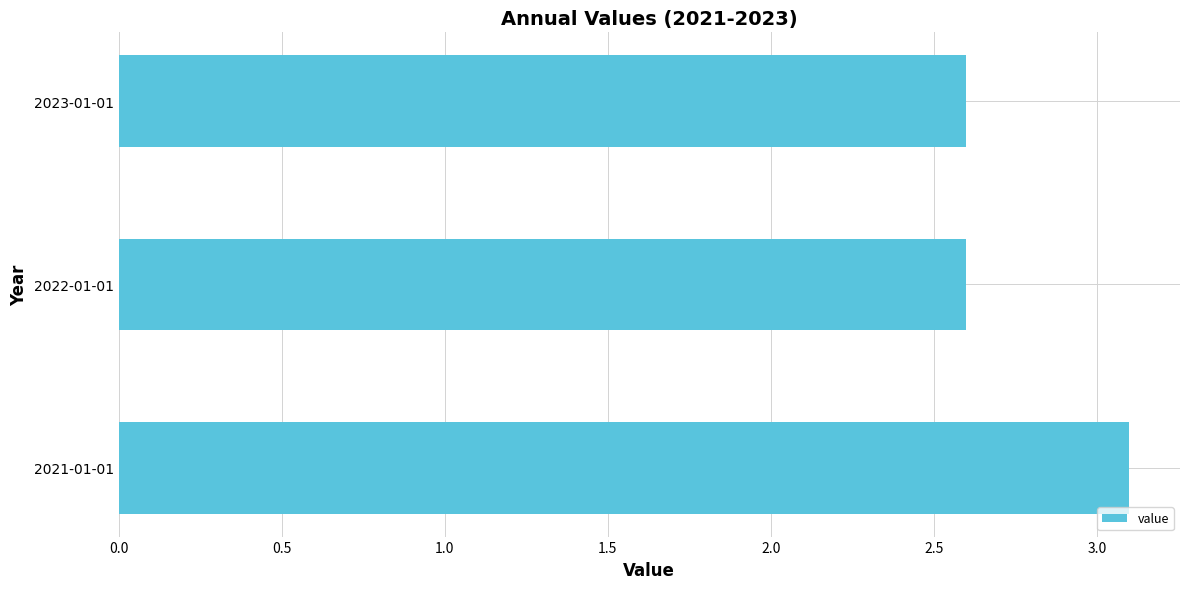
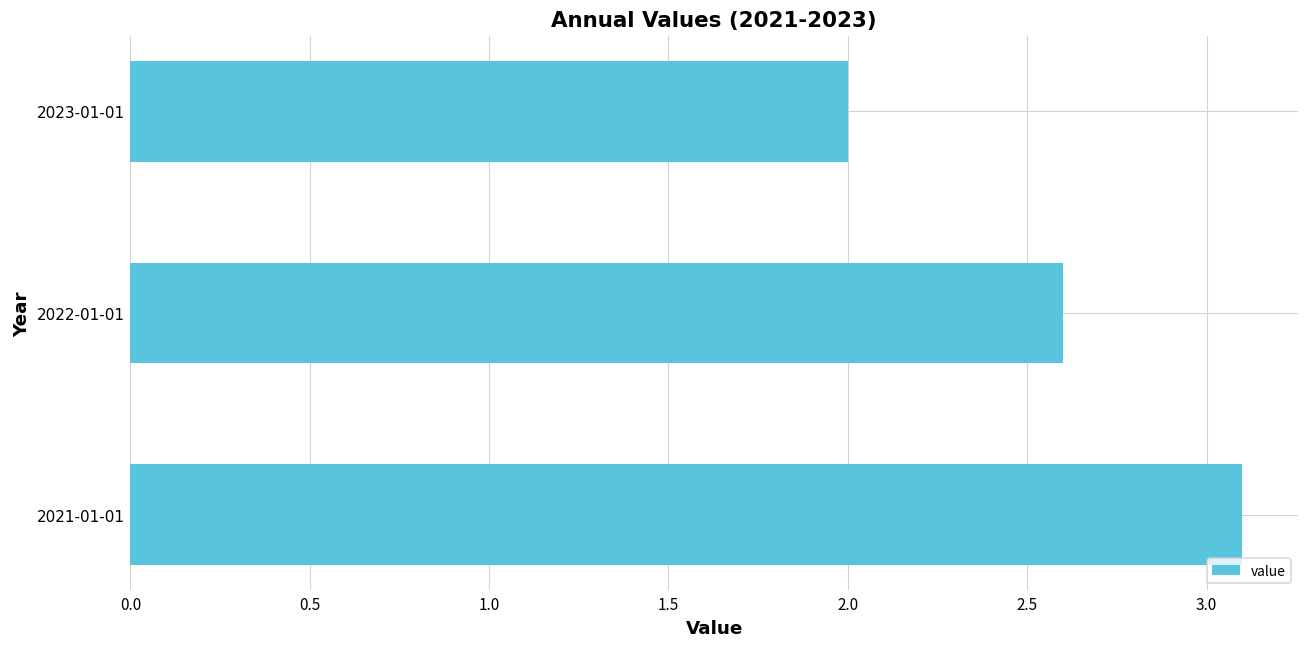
  {
-   "2023-01-01": 2.6,
+   "2023-01-01": 2.0,
    "2022-01-01": 2.6,
    "2021-01-01": 3.1
  }
